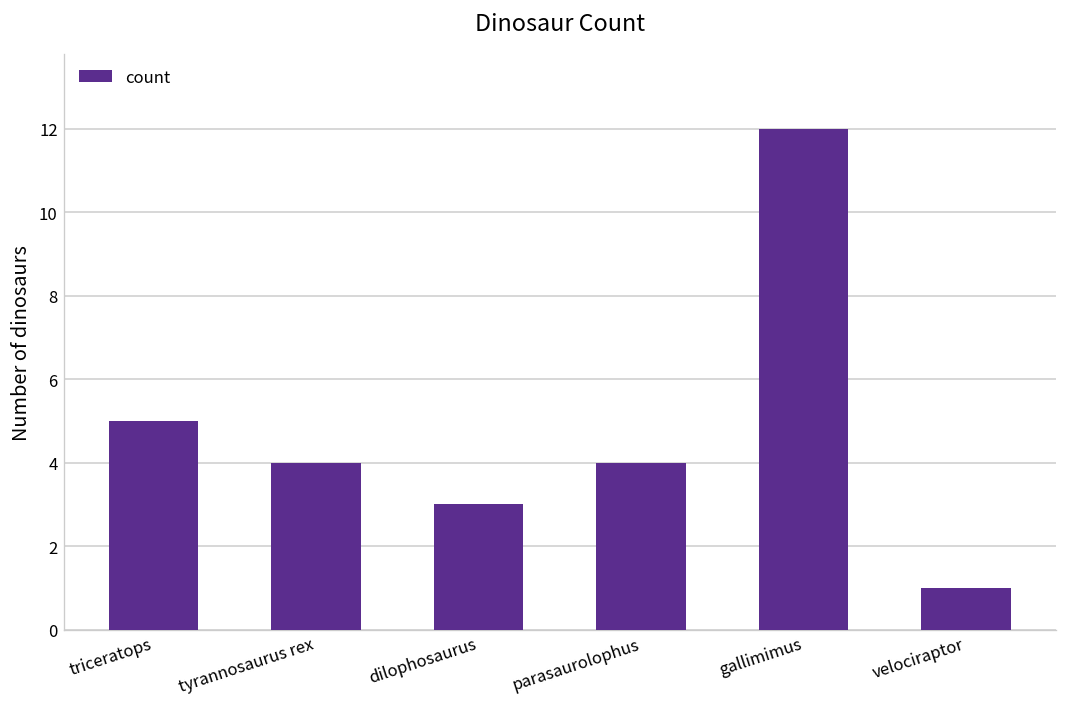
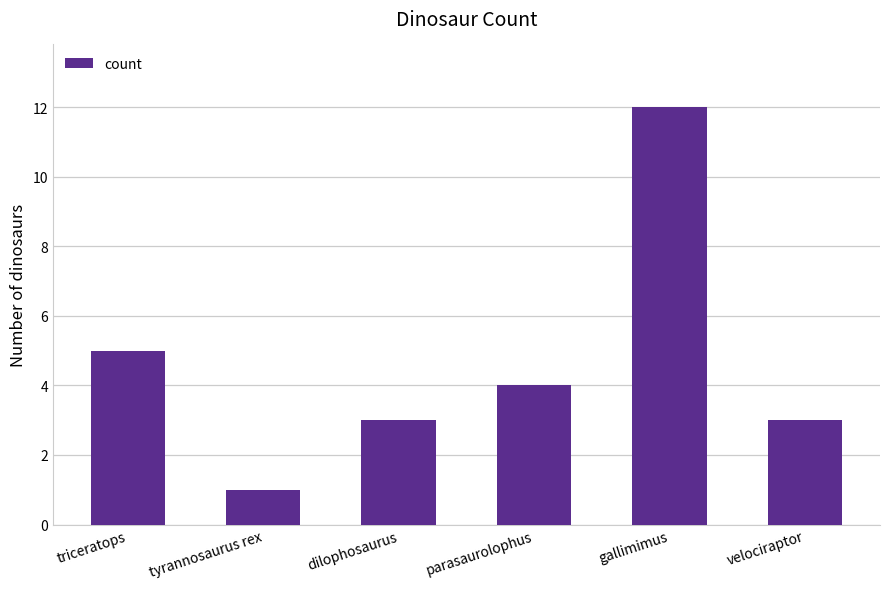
  {
    "triceratops": 5,
-   "tyrannosaurus rex": 4,
+   "tyrannosaurus rex": 1,
    "dilophosaurus": 3,
    "parasaurolophus": 4,
    "gallimimus": 12,
-   "velociraptor": 1
+   "velociraptor": 3
  }
